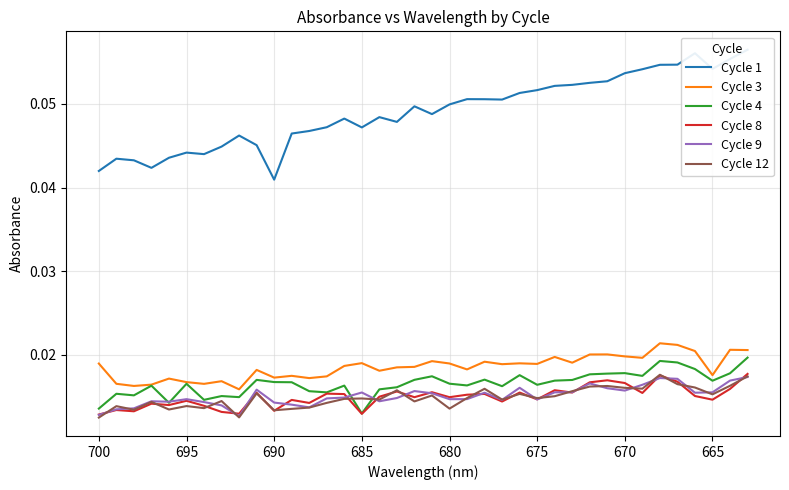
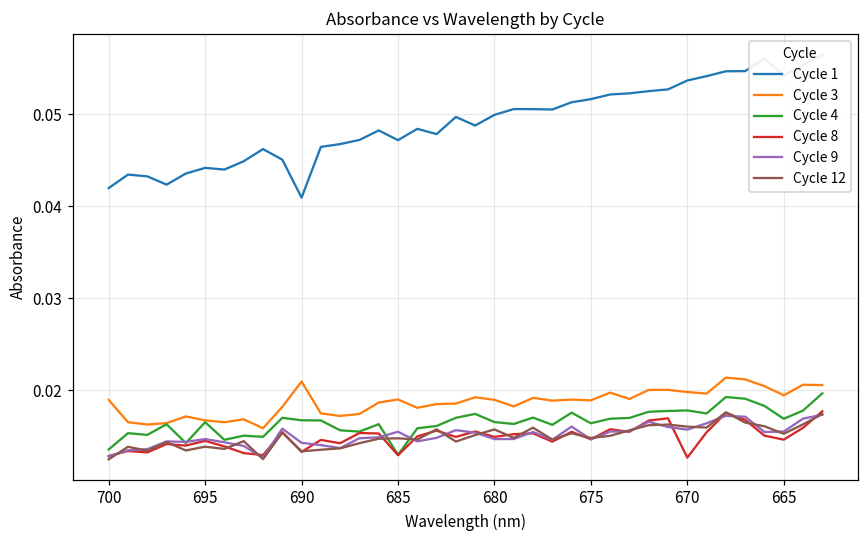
  {
    "Cycle 1": {
      "700": 0.042,
      "695": 0.044,
      "690": 0.041,
      "685": 0.047,
      "680": 0.050,
      "675": 0.052,
      "670": 0.054
    },
    "Cycle 3": {
      "700": 0.019,
-     "690": 0.017,
+     "690": 0.021,
      "685": 0.019,
      "680": 0.019,
      "675": 0.019,
      "670": 0.020,
-     "665": 0.018
+     "665": 0.019
    },
    "Cycle 4": {
      "700": 0.014,
      "690": 0.017,
      "680": 0.017,
      "675": 0.016,
      "670": 0.018,
      "665": 0.017
    },
    "Cycle 8": {
-     "670": 0.017,
+     "670": 0.013,
      "665": 0.015
    },
    "Cycle 9": {
      "690": 0.014,
      "685": 0.016,
      "670": 0.016
    },
    "Cycle 12": {
      "700": 0.013,
      "695": 0.014,
      "685": 0.015,
-     "680": 0.014,
+     "680": 0.016,
      "670": 0.016
    }
  }
